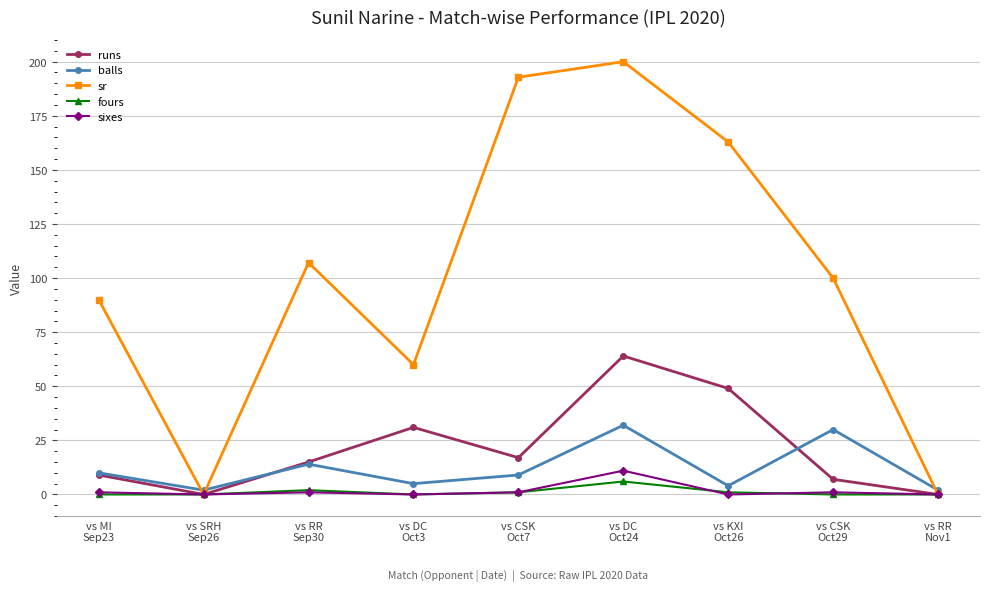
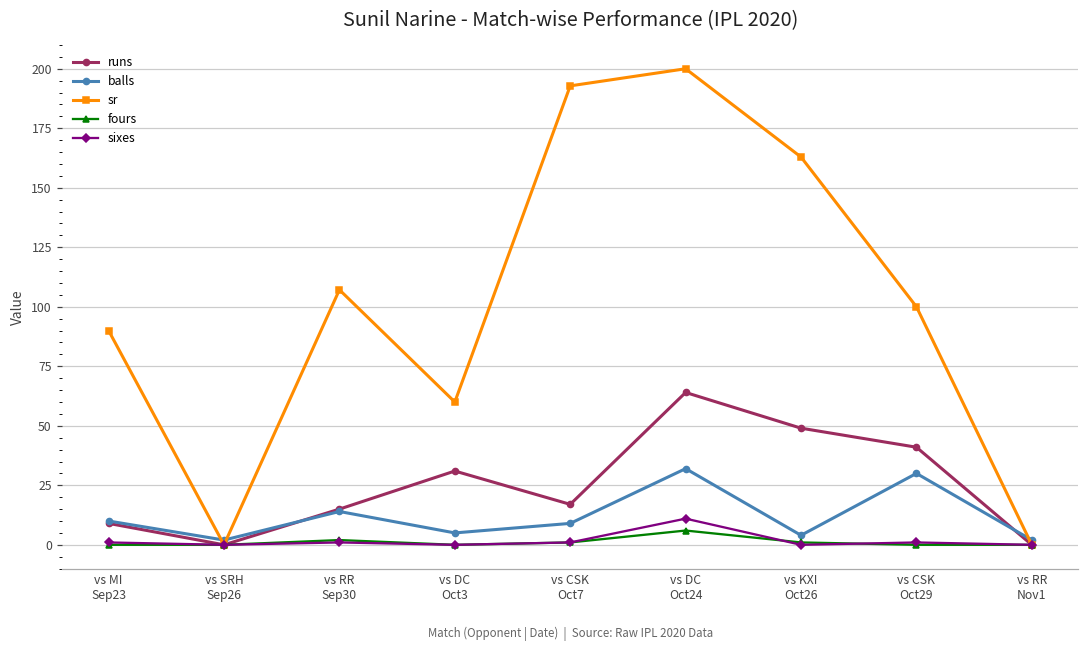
  {
    "runs": {
      "vs DC Oct3": 31,
      "vs CSK Oct7": 17,
      "vs DC Oct24": 64,
      "vs KXI Oct26": 49,
-     "vs CSK Oct29": 7
+     "vs CSK Oct29": 41
    },
    "balls": {
      "vs SRH Sep26": 2,
      "vs DC Oct3": 5,
      "vs CSK Oct7": 9,
      "vs DC Oct24": 32,
      "vs KXI Oct26": 4,
      "vs CSK Oct29": 30,
      "vs RR Nov1": 2
    },
    "sr": {
      "vs MI Sep23": 90,
      "vs RR Sep30": 107,
      "vs DC Oct3": 60,
      "vs CSK Oct7": 193,
      "vs DC Oct24": 200,
      "vs KXI Oct26": 163,
      "vs CSK Oct29": 100
    },
    "fours": {
      "vs DC Oct24": 6
    },
    "sixes": {
      "vs DC Oct24": 11
    }
  }
